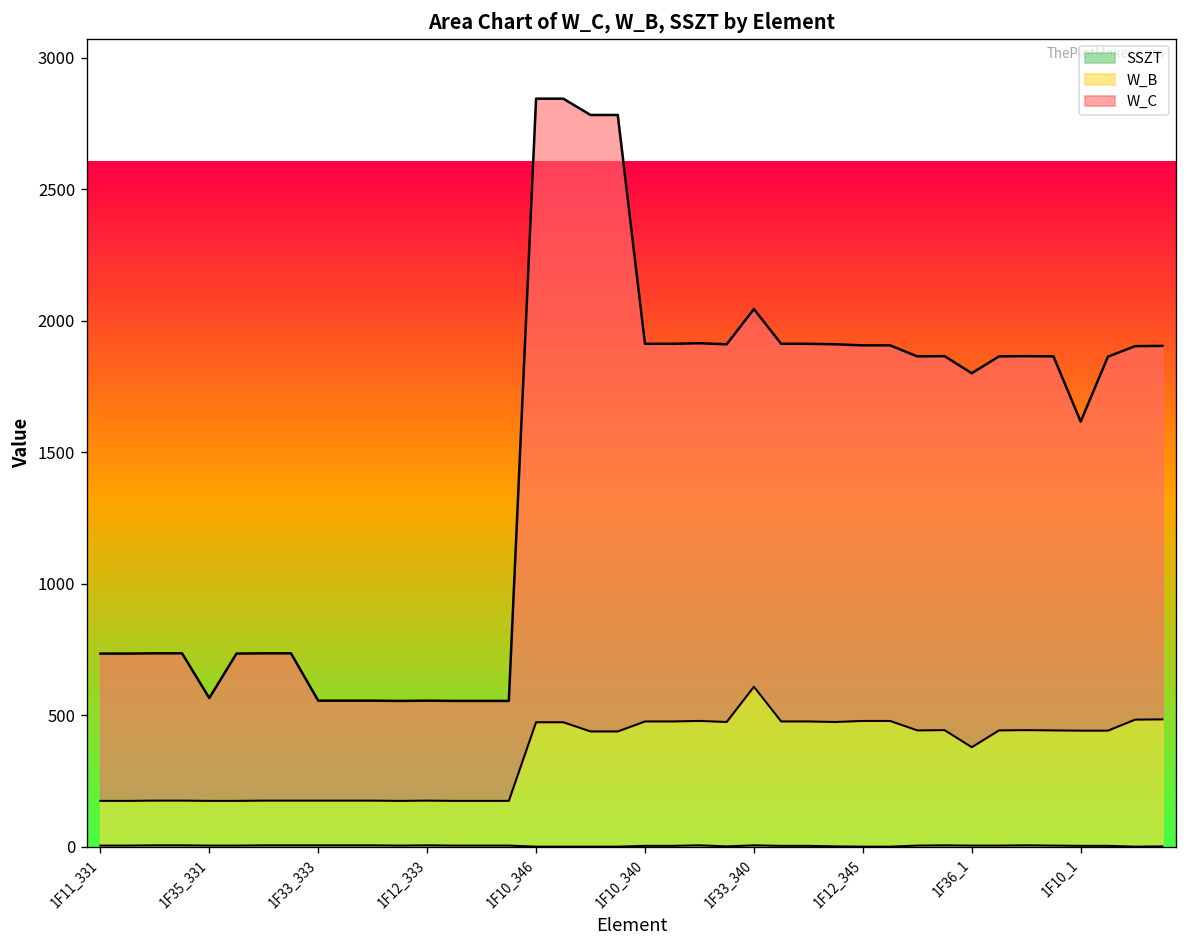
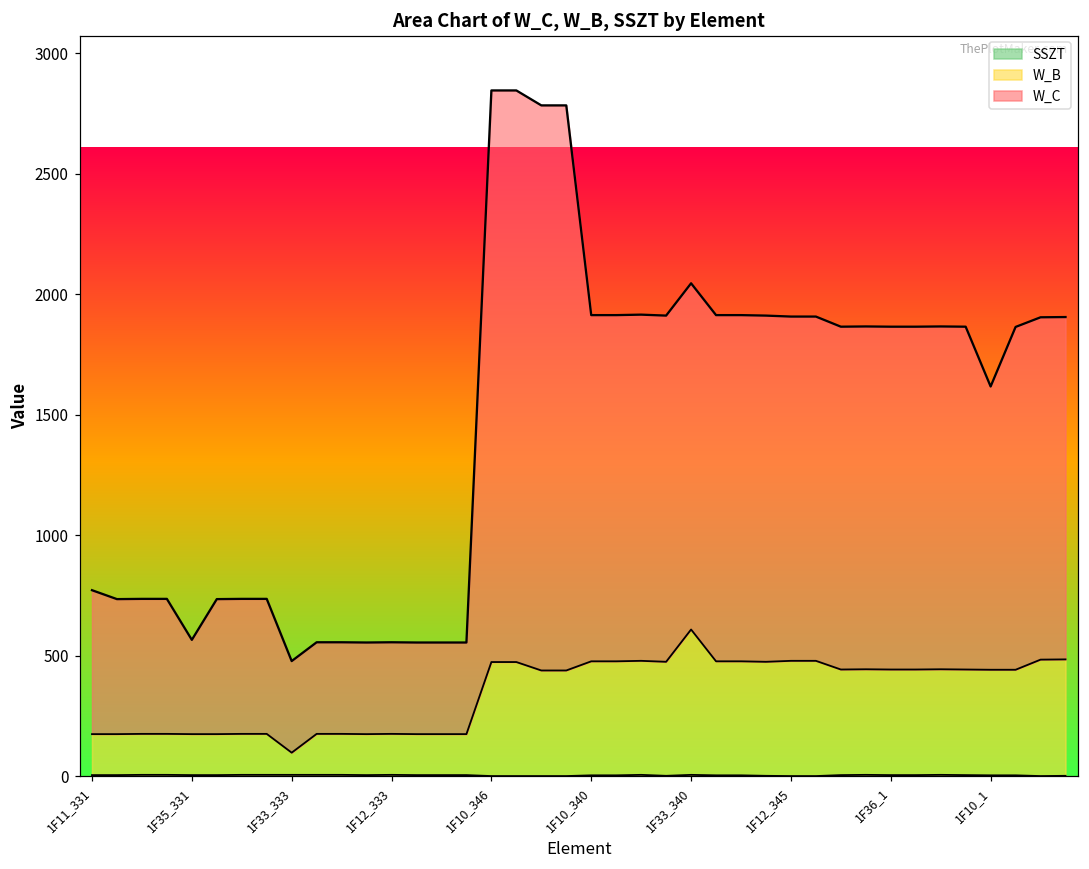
  {
    "SSZT": {
      "1F11_331": 10,
      "1F35_331": 10,
      "1F33_333": 10,
      "1F12_333": 10,
      "1F10_346": 0,
      "1F10_340": 0,
      "1F33_340": 10,
      "1F12_345": 0,
      "1F36_1": 10,
      "1F10_1": 0
    },
    "W_B": {
      "1F11_331": 170,
      "1F35_331": 170,
-     "1F33_333": 170,
+     "1F33_333": 90,
      "1F12_333": 170,
      "1F10_346": 470,
      "1F10_340": 470,
      "1F33_340": 600,
      "1F12_345": 480,
-     "1F36_1": 370,
+     "1F36_1": 440,
      "1F10_1": 440
    },
    "W_C": {
-     "1F11_331": 560,
+     "1F11_331": 600,
      "1F35_331": 390,
      "1F33_333": 380,
      "1F12_333": 380,
      "1F10_346": 2370,
      "1F10_340": 1440,
      "1F33_340": 1440,
      "1F12_345": 1430,
      "1F36_1": 1420,
      "1F10_1": 1180
    }
  }
